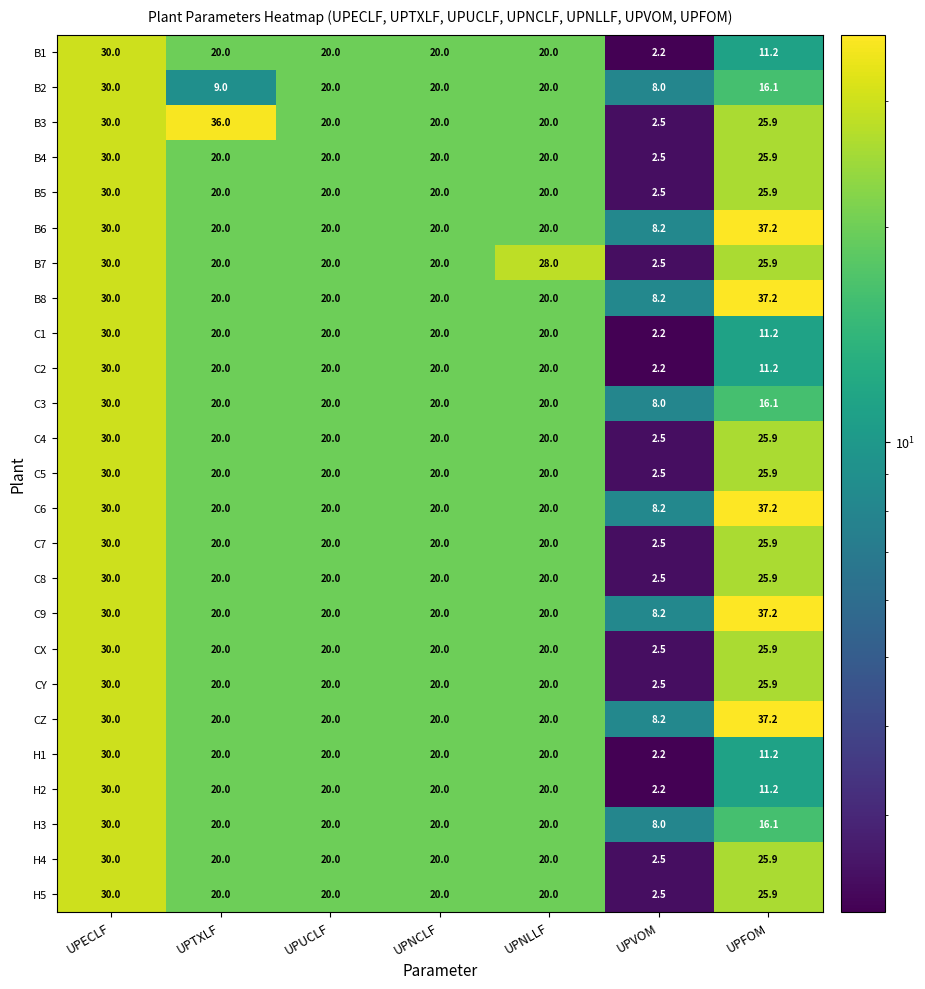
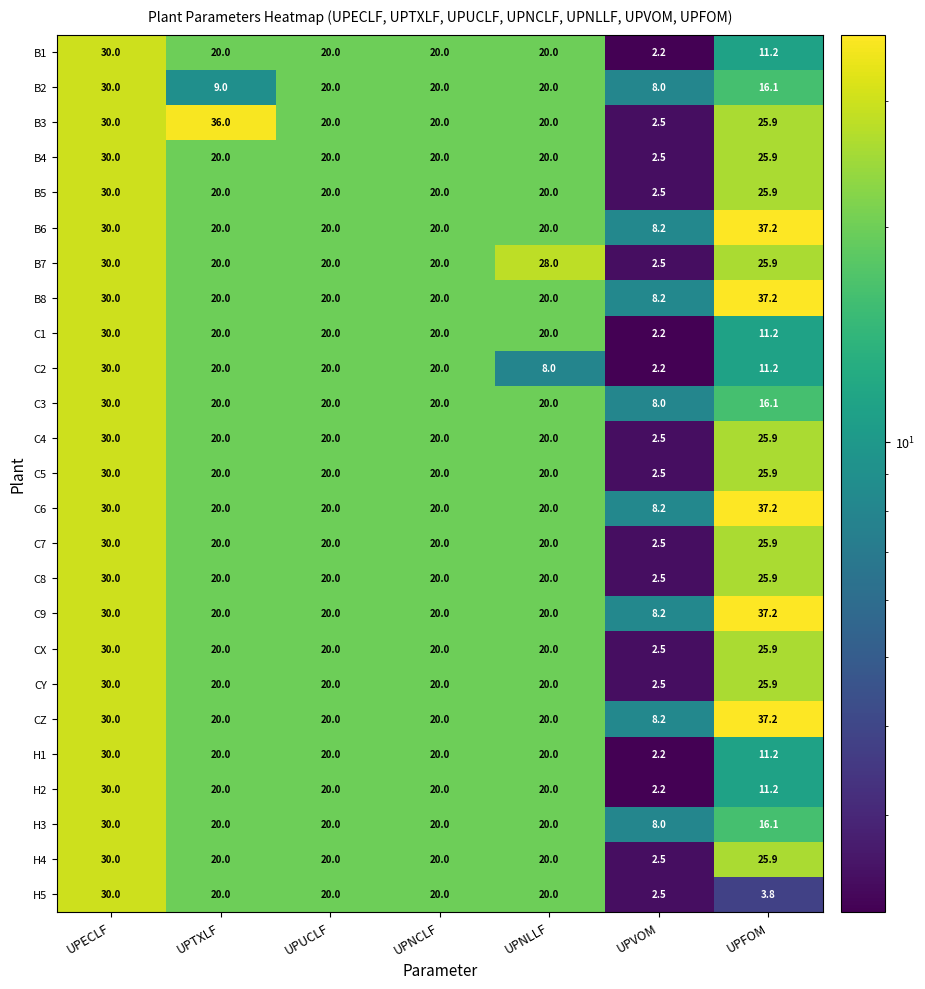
  {
    "B1": {
      "UPECLF": 30.0,
      "UPTXLF": 20.0,
      "UPUCLF": 20.0,
      "UPNCLF": 20.0,
      "UPNLLF": 20.0,
      "UPVOM": 2.2,
      "UPFOM": 11.2
    },
    "B2": {
      "UPECLF": 30.0,
      "UPTXLF": 9.0,
      "UPUCLF": 20.0,
      "UPNCLF": 20.0,
      "UPNLLF": 20.0,
      "UPVOM": 8.0,
      "UPFOM": 16.1
    },
    "B3": {
      "UPECLF": 30.0,
      "UPTXLF": 36.0,
      "UPUCLF": 20.0,
      "UPNCLF": 20.0,
      "UPNLLF": 20.0,
      "UPVOM": 2.5,
      "UPFOM": 25.9
    },
    "B4": {
      "UPECLF": 30.0,
      "UPTXLF": 20.0,
      "UPUCLF": 20.0,
      "UPNCLF": 20.0,
      "UPNLLF": 20.0,
      "UPVOM": 2.5,
      "UPFOM": 25.9
    },
    "B5": {
      "UPECLF": 30.0,
      "UPTXLF": 20.0,
      "UPUCLF": 20.0,
      "UPNCLF": 20.0,
      "UPNLLF": 20.0,
      "UPVOM": 2.5,
      "UPFOM": 25.9
    },
    "B6": {
      "UPECLF": 30.0,
      "UPTXLF": 20.0,
      "UPUCLF": 20.0,
      "UPNCLF": 20.0,
      "UPNLLF": 20.0,
      "UPVOM": 8.2,
      "UPFOM": 37.2
    },
    "B7": {
      "UPECLF": 30.0,
      "UPTXLF": 20.0,
      "UPUCLF": 20.0,
      "UPNCLF": 20.0,
      "UPNLLF": 28.0,
      "UPVOM": 2.5,
      "UPFOM": 25.9
    },
    "B8": {
      "UPECLF": 30.0,
      "UPTXLF": 20.0,
      "UPUCLF": 20.0,
      "UPNCLF": 20.0,
      "UPNLLF": 20.0,
      "UPVOM": 8.2,
      "UPFOM": 37.2
    },
    "C1": {
      "UPECLF": 30.0,
      "UPTXLF": 20.0,
      "UPUCLF": 20.0,
      "UPNCLF": 20.0,
      "UPNLLF": 20.0,
      "UPVOM": 2.2,
      "UPFOM": 11.2
    },
    "C2": {
      "UPECLF": 30.0,
      "UPTXLF": 20.0,
      "UPUCLF": 20.0,
      "UPNCLF": 20.0,
-     "UPNLLF": 20.0,
+     "UPNLLF": 8.0,
      "UPVOM": 2.2,
      "UPFOM": 11.2
    },
    "C3": {
      "UPECLF": 30.0,
      "UPTXLF": 20.0,
      "UPUCLF": 20.0,
      "UPNCLF": 20.0,
      "UPNLLF": 20.0,
      "UPVOM": 8.0,
      "UPFOM": 16.1
    },
    "C4": {
      "UPECLF": 30.0,
      "UPTXLF": 20.0,
      "UPUCLF": 20.0,
      "UPNCLF": 20.0,
      "UPNLLF": 20.0,
      "UPVOM": 2.5,
      "UPFOM": 25.9
    },
    "C5": {
      "UPECLF": 30.0,
      "UPTXLF": 20.0,
      "UPUCLF": 20.0,
      "UPNCLF": 20.0,
      "UPNLLF": 20.0,
      "UPVOM": 2.5,
      "UPFOM": 25.9
    },
    "C6": {
      "UPECLF": 30.0,
      "UPTXLF": 20.0,
      "UPUCLF": 20.0,
      "UPNCLF": 20.0,
      "UPNLLF": 20.0,
      "UPVOM": 8.2,
      "UPFOM": 37.2
    },
    "C7": {
      "UPECLF": 30.0,
      "UPTXLF": 20.0,
      "UPUCLF": 20.0,
      "UPNCLF": 20.0,
      "UPNLLF": 20.0,
      "UPVOM": 2.5,
      "UPFOM": 25.9
    },
    "C8": {
      "UPECLF": 30.0,
      "UPTXLF": 20.0,
      "UPUCLF": 20.0,
      "UPNCLF": 20.0,
      "UPNLLF": 20.0,
      "UPVOM": 2.5,
      "UPFOM": 25.9
    },
    "C9": {
      "UPECLF": 30.0,
      "UPTXLF": 20.0,
      "UPUCLF": 20.0,
      "UPNCLF": 20.0,
      "UPNLLF": 20.0,
      "UPVOM": 8.2,
      "UPFOM": 37.2
    },
    "CX": {
      "UPECLF": 30.0,
      "UPTXLF": 20.0,
      "UPUCLF": 20.0,
      "UPNCLF": 20.0,
      "UPNLLF": 20.0,
      "UPVOM": 2.5,
      "UPFOM": 25.9
    },
    "CY": {
      "UPECLF": 30.0,
      "UPTXLF": 20.0,
      "UPUCLF": 20.0,
      "UPNCLF": 20.0,
      "UPNLLF": 20.0,
      "UPVOM": 2.5,
      "UPFOM": 25.9
    },
    "CZ": {
      "UPECLF": 30.0,
      "UPTXLF": 20.0,
      "UPUCLF": 20.0,
      "UPNCLF": 20.0,
      "UPNLLF": 20.0,
      "UPVOM": 8.2,
      "UPFOM": 37.2
    },
    "H1": {
      "UPECLF": 30.0,
      "UPTXLF": 20.0,
      "UPUCLF": 20.0,
      "UPNCLF": 20.0,
      "UPNLLF": 20.0,
      "UPVOM": 2.2,
      "UPFOM": 11.2
    },
    "H2": {
      "UPECLF": 30.0,
      "UPTXLF": 20.0,
      "UPUCLF": 20.0,
      "UPNCLF": 20.0,
      "UPNLLF": 20.0,
      "UPVOM": 2.2,
      "UPFOM": 11.2
    },
    "H3": {
      "UPECLF": 30.0,
      "UPTXLF": 20.0,
      "UPUCLF": 20.0,
      "UPNCLF": 20.0,
      "UPNLLF": 20.0,
      "UPVOM": 8.0,
      "UPFOM": 16.1
    },
    "H4": {
      "UPECLF": 30.0,
      "UPTXLF": 20.0,
      "UPUCLF": 20.0,
      "UPNCLF": 20.0,
      "UPNLLF": 20.0,
      "UPVOM": 2.5,
      "UPFOM": 25.9
    },
    "H5": {
      "UPECLF": 30.0,
      "UPTXLF": 20.0,
      "UPUCLF": 20.0,
      "UPNCLF": 20.0,
      "UPNLLF": 20.0,
      "UPVOM": 2.5,
-     "UPFOM": 25.9
+     "UPFOM": 3.8
    }
  }
